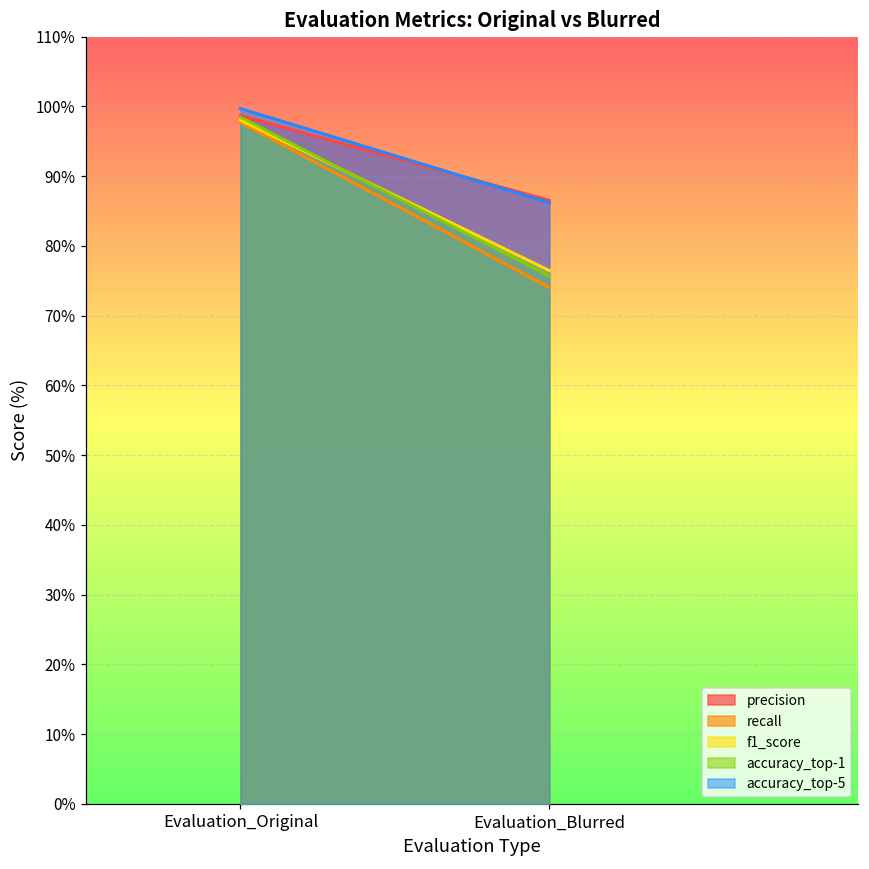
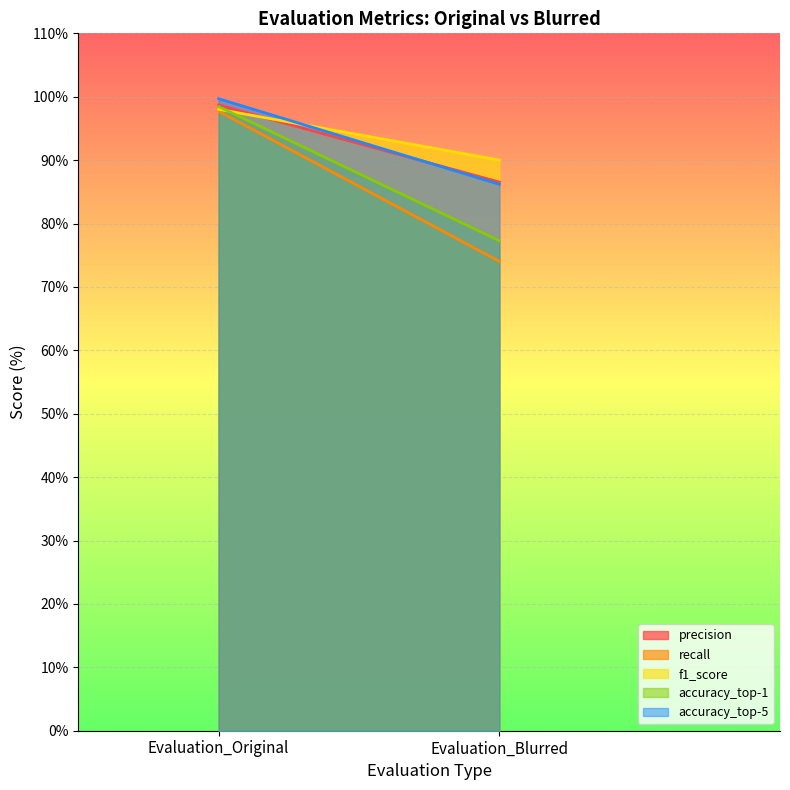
  {
    "recall": {
      "Evaluation_Blurred": "74%"
    },
    "f1_score": {
-     "Evaluation_Blurred": "76%"
+     "Evaluation_Blurred": "90%"
    },
    "accuracy_top-1": {
-     "Evaluation_Blurred": "76%"
+     "Evaluation_Blurred": "77%"
    },
    "accuracy_top-5": {
      "Evaluation_Original": "100%"
    }
  }
